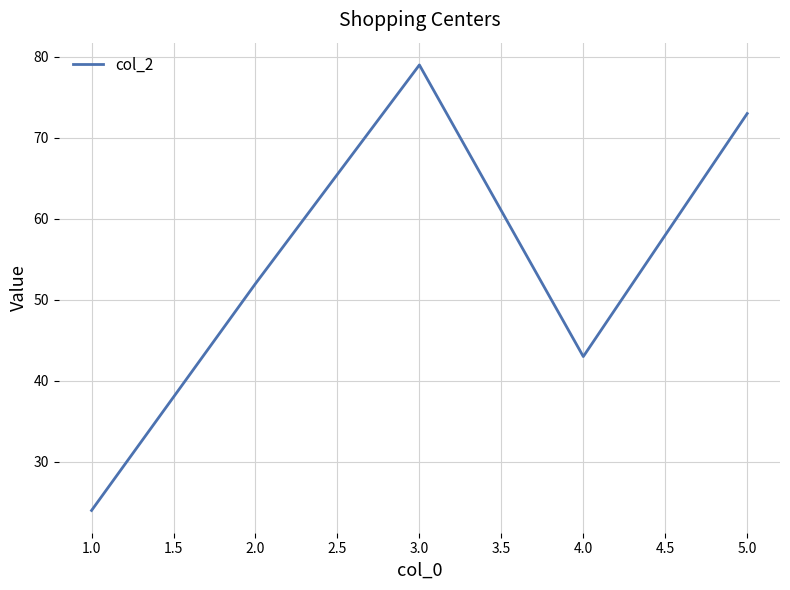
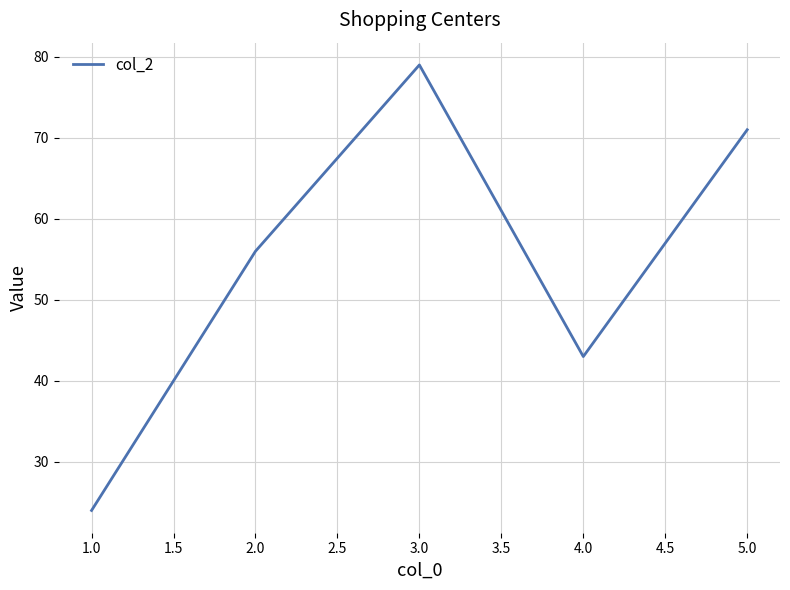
  {
    "1.0": 24,
-   "2.0": 52,
+   "2.0": 56,
    "3.0": 79,
    "4.0": 43,
-   "5.0": 73
+   "5.0": 71
  }
